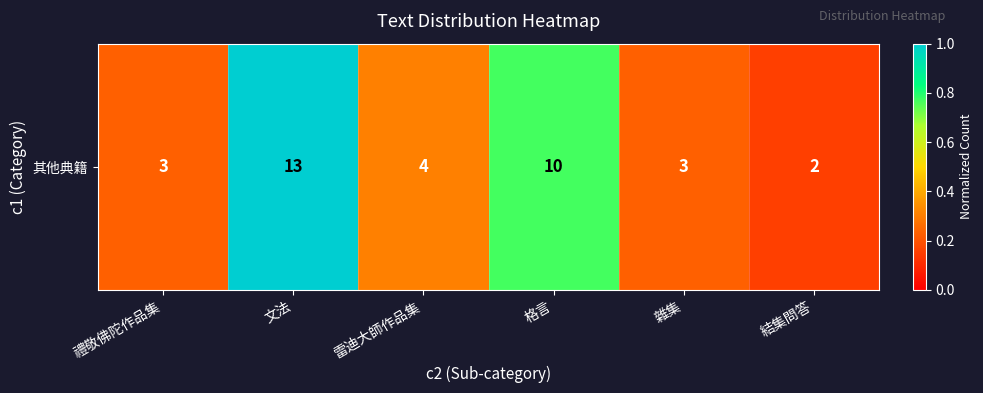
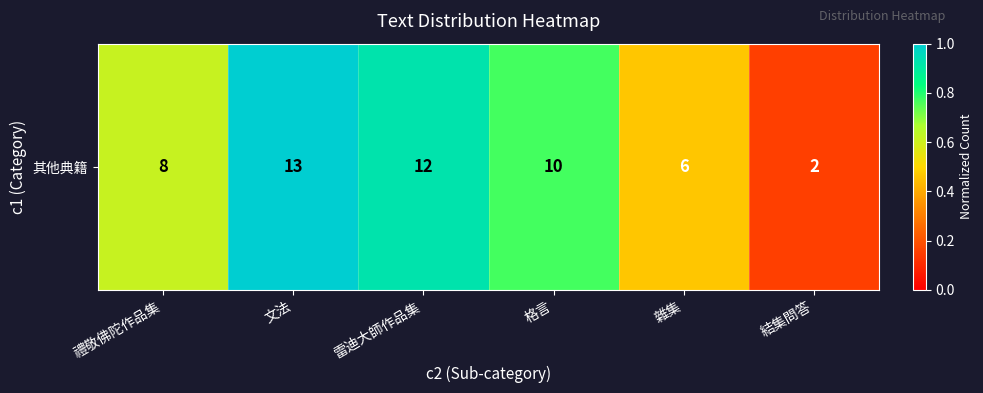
  {
    "其他典籍": {
-     "禮敬佛陀作品集": 3,
+     "禮敬佛陀作品集": 8,
      "文法": 13,
-     "雷迪大師作品集": 4,
+     "雷迪大師作品集": 12,
      "格言": 10,
-     "雜集": 3,
+     "雜集": 6,
      "結集問答": 2
    }
  }
